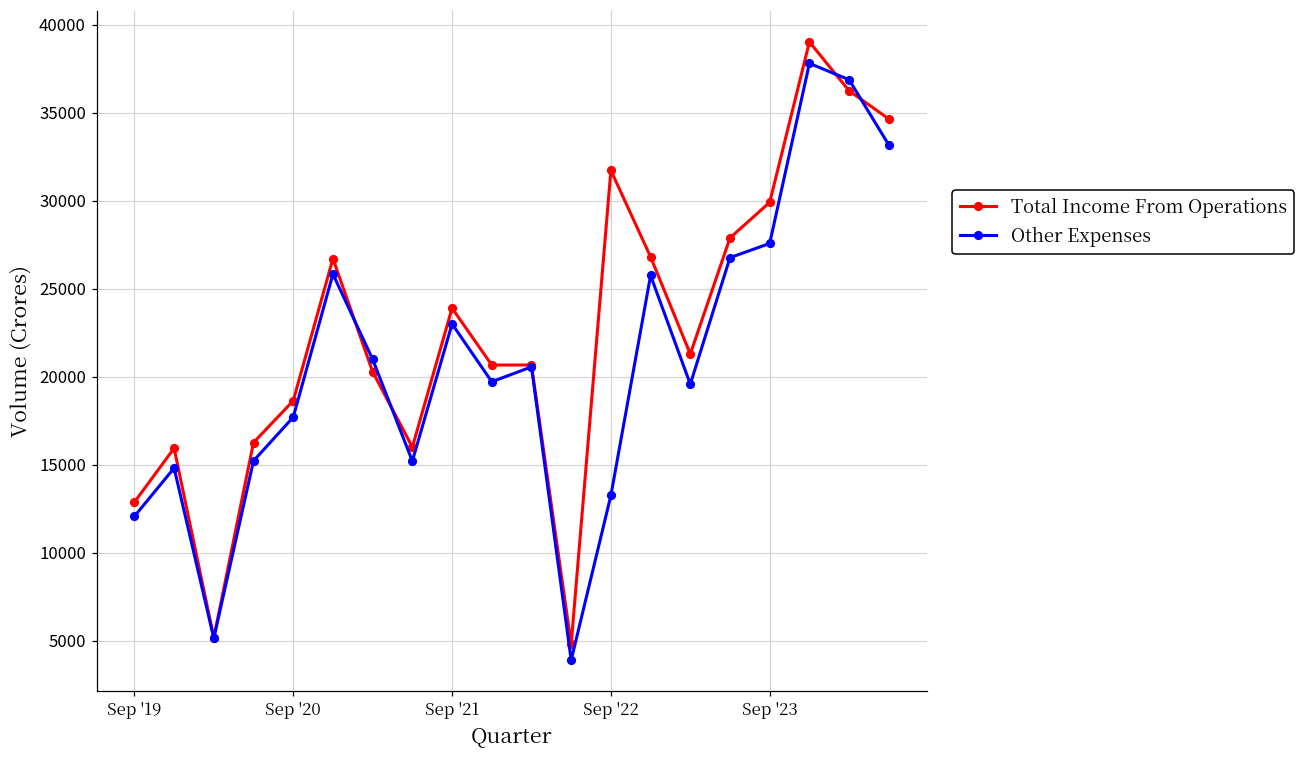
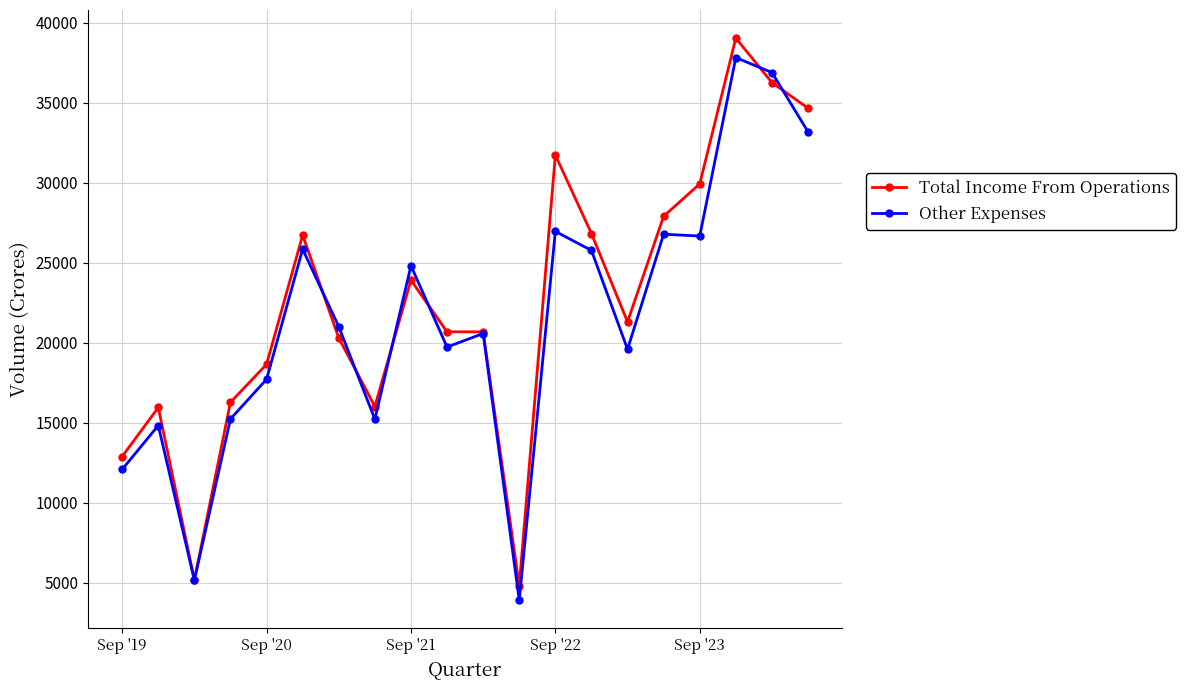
  {
    "Total Income From Operations": {
      "Sep '19": 12900,
      "Sep '20": 18600,
      "Sep '21": 23900,
      "Sep '22": 31700,
      "Sep '23": 29900
    },
    "Other Expenses": {
      "Sep '19": 12100,
      "Sep '20": 17700,
-     "Sep '21": 23000,
-     "Sep '22": 13300,
-     "Sep '23": 27600
+     "Sep '21": 24800,
+     "Sep '22": 27000,
+     "Sep '23": 26700
    }
  }
